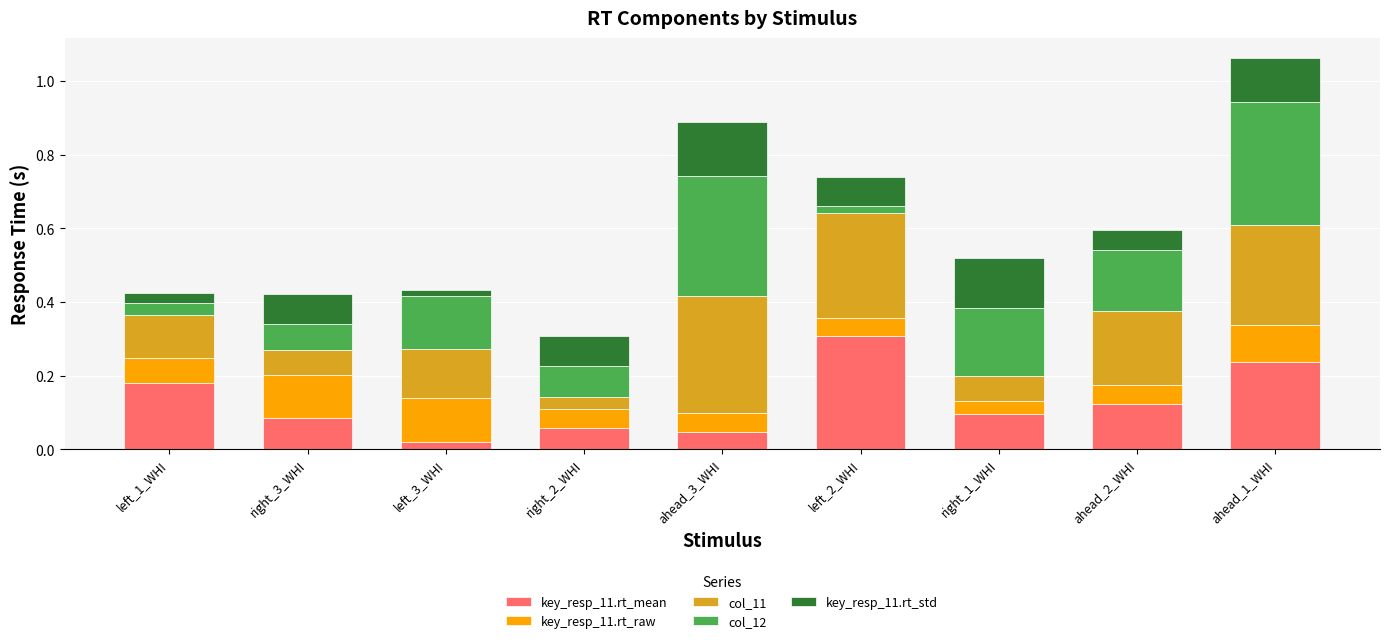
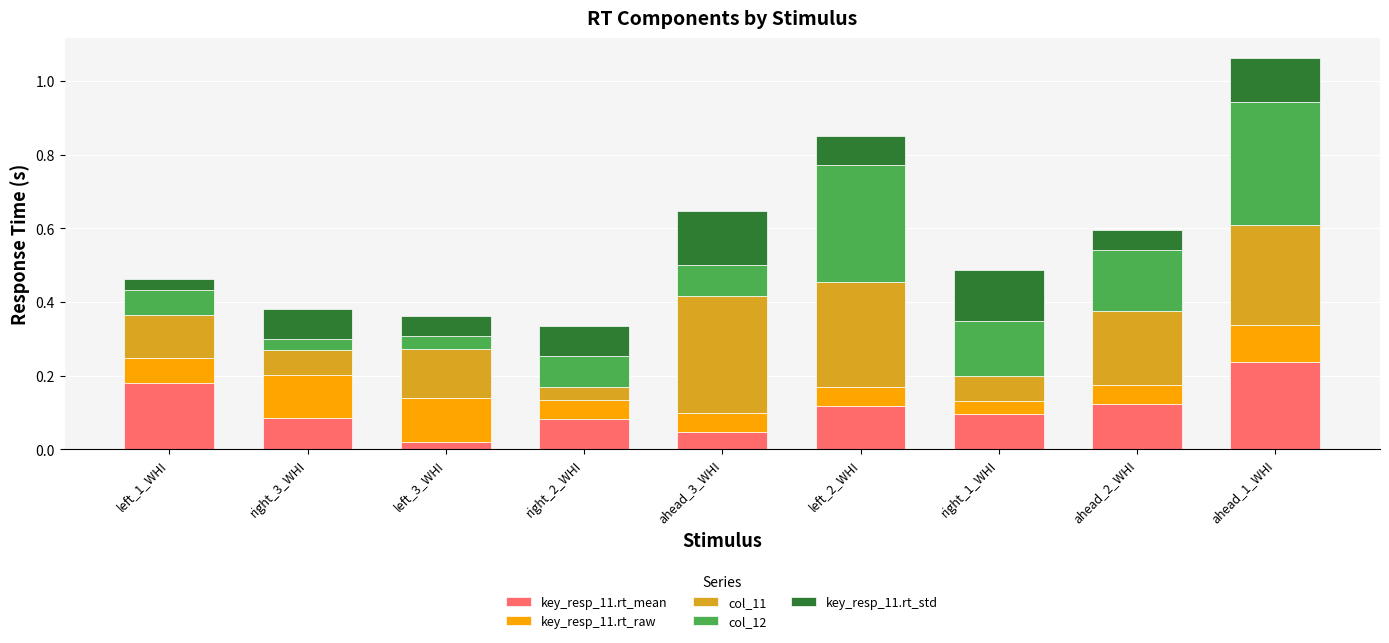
  {
    "key_resp_11.rt_mean": {
      "left_1_WHI": 0.18,
      "right_3_WHI": 0.08,
      "left_3_WHI": 0.02,
-     "right_2_WHI": 0.06,
+     "right_2_WHI": 0.08,
      "ahead_3_WHI": 0.05,
-     "left_2_WHI": 0.31,
+     "left_2_WHI": 0.12,
      "right_1_WHI": 0.10,
      "ahead_2_WHI": 0.12,
      "ahead_1_WHI": 0.24
    },
    "col_12": {
-     "left_1_WHI": 0.03,
-     "right_3_WHI": 0.07,
-     "left_3_WHI": 0.14,
+     "left_1_WHI": 0.07,
+     "right_3_WHI": 0.03,
+     "left_3_WHI": 0.03,
      "right_2_WHI": 0.08,
-     "ahead_3_WHI": 0.33,
-     "left_2_WHI": 0.02,
-     "right_1_WHI": 0.18,
+     "ahead_3_WHI": 0.08,
+     "left_2_WHI": 0.32,
+     "right_1_WHI": 0.15,
      "ahead_2_WHI": 0.17,
      "ahead_1_WHI": 0.33
    },
    "key_resp_11.rt_std": {
      "left_1_WHI": 0.03,
      "right_3_WHI": 0.08,
-     "left_3_WHI": 0.02,
+     "left_3_WHI": 0.05,
      "right_2_WHI": 0.08,
      "ahead_3_WHI": 0.15,
      "left_2_WHI": 0.08,
      "right_1_WHI": 0.14,
      "ahead_2_WHI": 0.05,
      "ahead_1_WHI": 0.12
    }
  }
